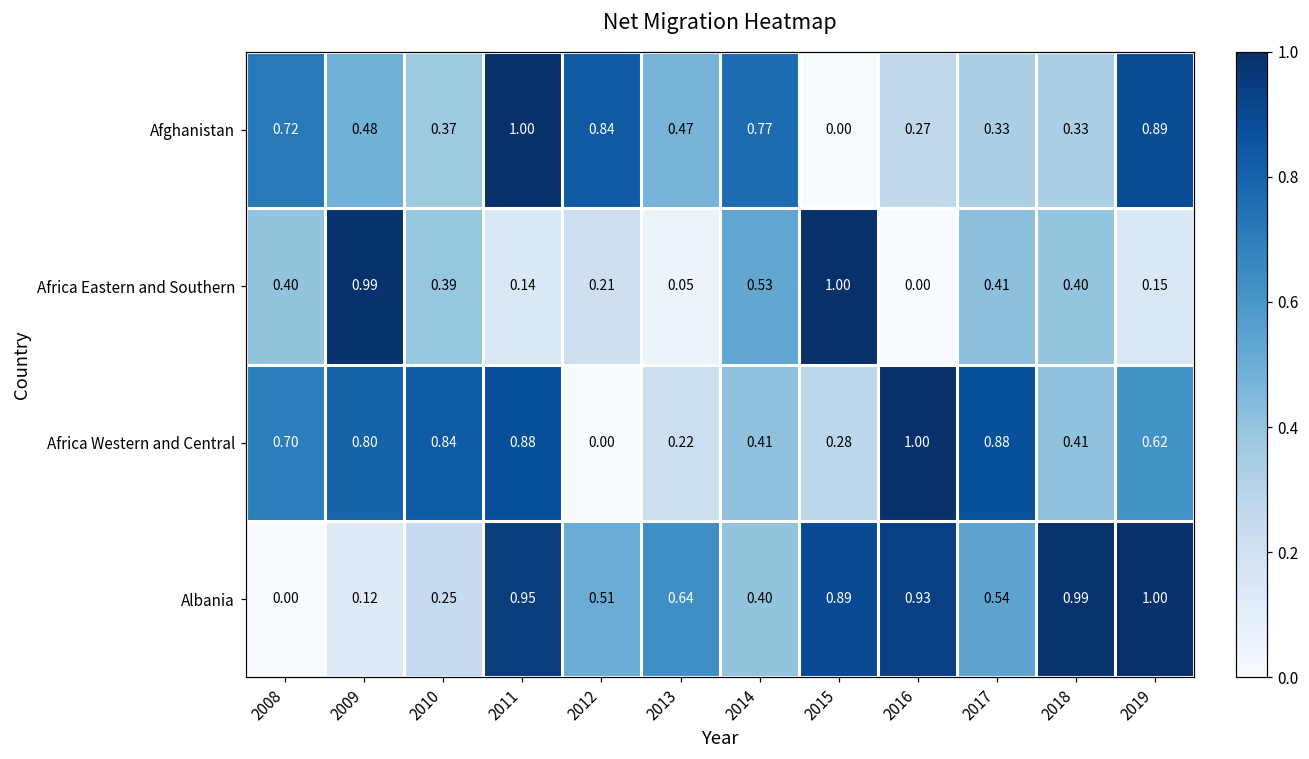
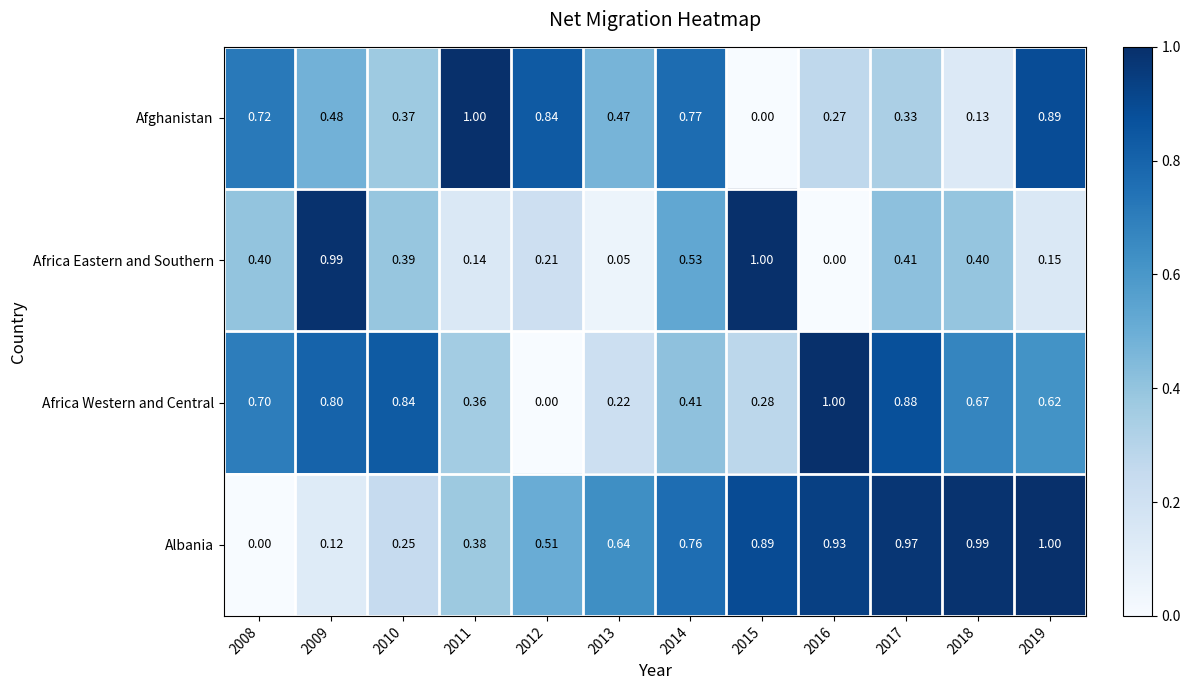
  {
    "Afghanistan": {
      "2008": 0.72,
      "2009": 0.48,
      "2010": 0.37,
      "2011": 1.00,
      "2012": 0.84,
      "2013": 0.47,
      "2014": 0.77,
      "2015": 0.00,
      "2016": 0.27,
      "2017": 0.33,
-     "2018": 0.33,
+     "2018": 0.13,
      "2019": 0.89
    },
    "Africa Eastern and Southern": {
      "2008": 0.40,
      "2009": 0.99,
      "2010": 0.39,
      "2011": 0.14,
      "2012": 0.21,
      "2013": 0.05,
      "2014": 0.53,
      "2015": 1.00,
      "2016": 0.00,
      "2017": 0.41,
      "2018": 0.40,
      "2019": 0.15
    },
    "Africa Western and Central": {
      "2008": 0.70,
      "2009": 0.80,
      "2010": 0.84,
-     "2011": 0.88,
+     "2011": 0.36,
      "2012": 0.00,
      "2013": 0.22,
      "2014": 0.41,
      "2015": 0.28,
      "2016": 1.00,
      "2017": 0.88,
-     "2018": 0.41,
+     "2018": 0.67,
      "2019": 0.62
    },
    "Albania": {
      "2008": 0.00,
      "2009": 0.12,
      "2010": 0.25,
-     "2011": 0.95,
+     "2011": 0.38,
      "2012": 0.51,
      "2013": 0.64,
-     "2014": 0.40,
+     "2014": 0.76,
      "2015": 0.89,
      "2016": 0.93,
-     "2017": 0.54,
+     "2017": 0.97,
      "2018": 0.99,
      "2019": 1.00
    }
  }
